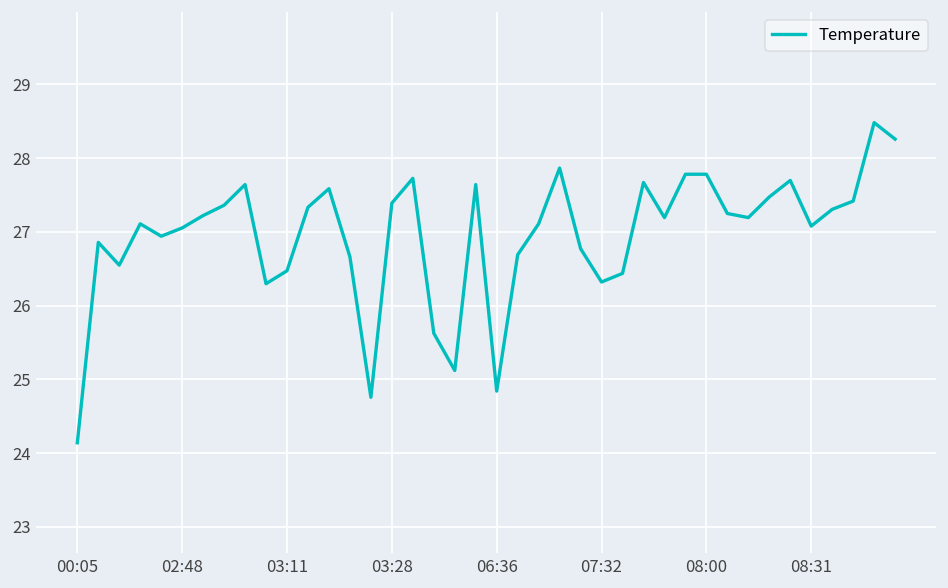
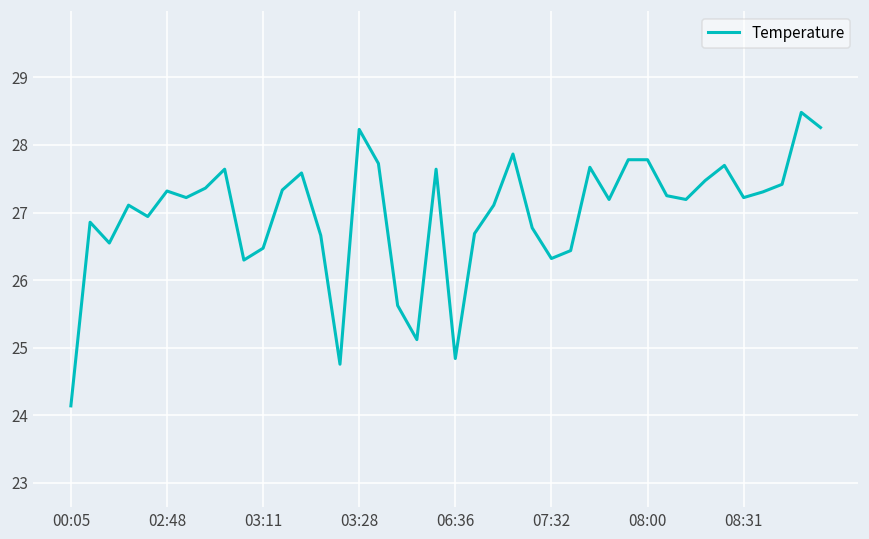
  {
    "00:05": 24.1,
-   "02:48": 27.1,
+   "02:48": 27.3,
    "03:11": 26.5,
-   "03:28": 27.4,
+   "03:28": 28.2,
    "06:36": 24.8,
    "07:32": 26.3,
    "08:00": 27.8,
-   "08:31": 27.1
+   "08:31": 27.2
  }
